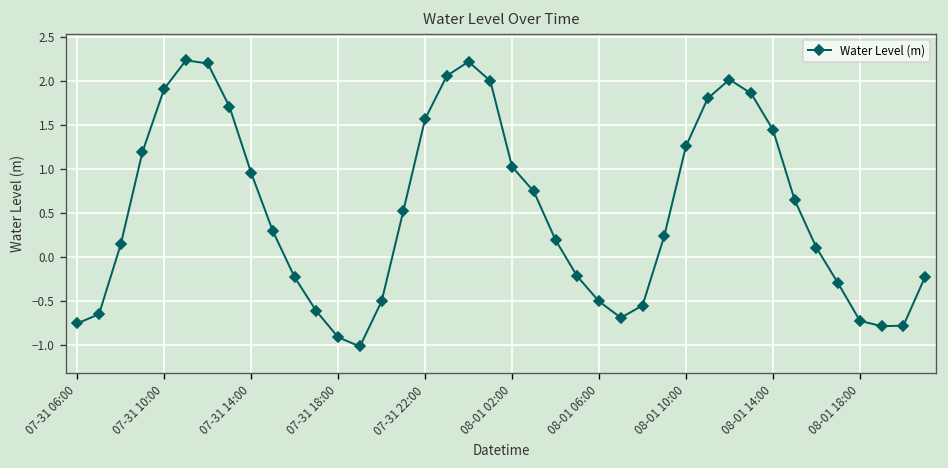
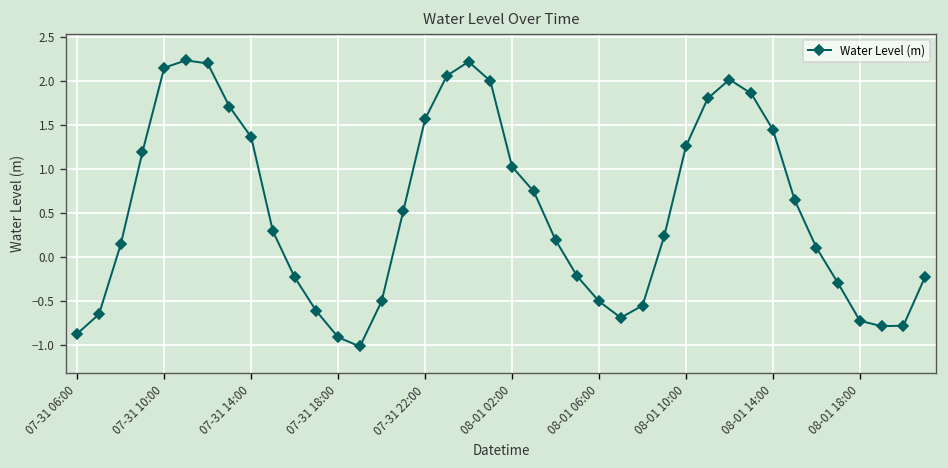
  {
-   "07-31 06:00": -0.8,
-   "07-31 10:00": 1.9,
-   "07-31 14:00": 1.0,
+   "07-31 06:00": -0.9,
+   "07-31 10:00": 2.2,
+   "07-31 14:00": 1.4,
    "07-31 18:00": -0.9,
    "07-31 22:00": 1.6,
    "08-01 02:00": 1.0,
    "08-01 06:00": -0.5,
    "08-01 10:00": 1.3,
    "08-01 14:00": 1.4,
    "08-01 18:00": -0.7
  }
